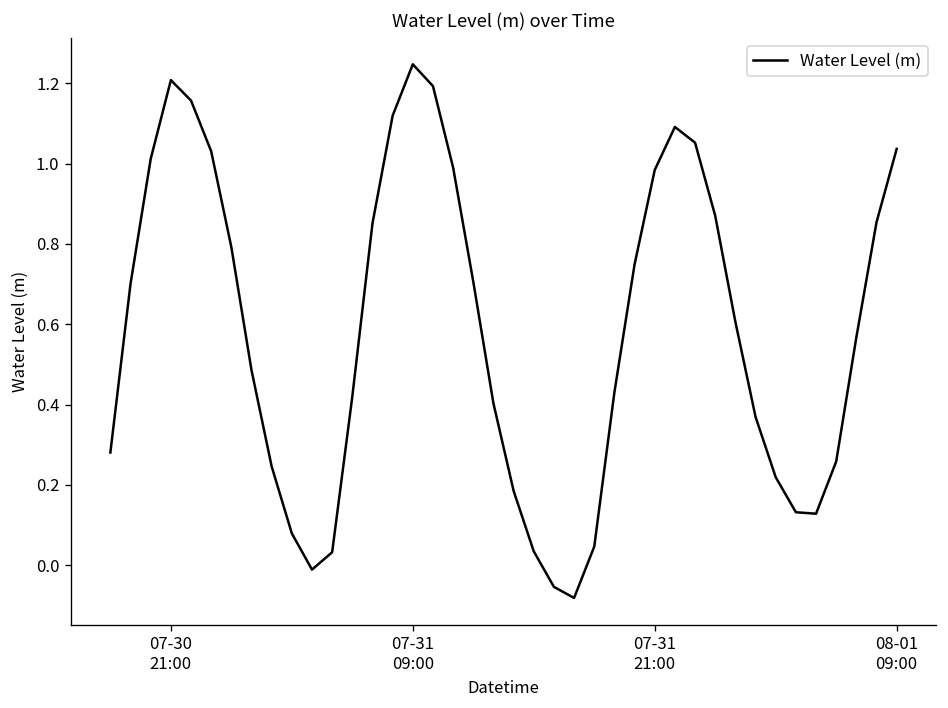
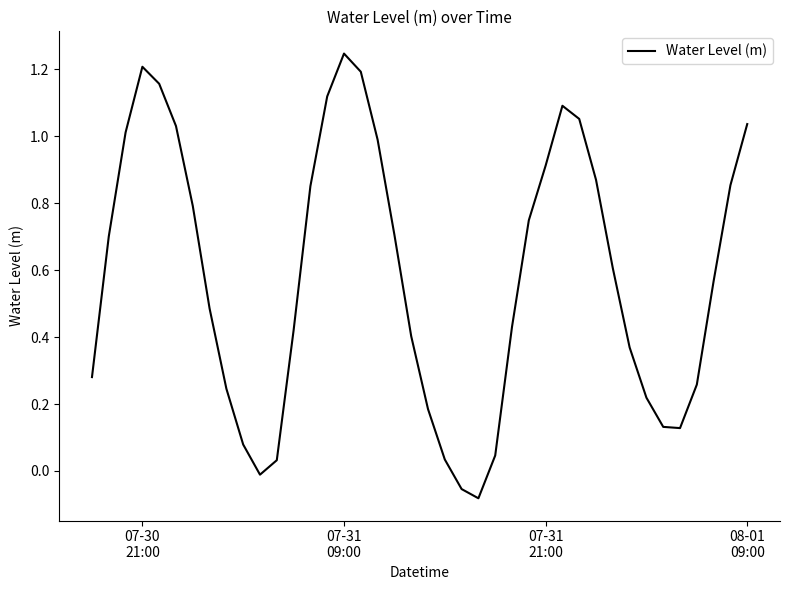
  {
    "07-30 21:00": 1.21,
    "07-31 09:00": 1.25,
-   "07-31 21:00": 0.98,
+   "07-31 21:00": 0.91,
    "08-01 09:00": 1.04
  }
